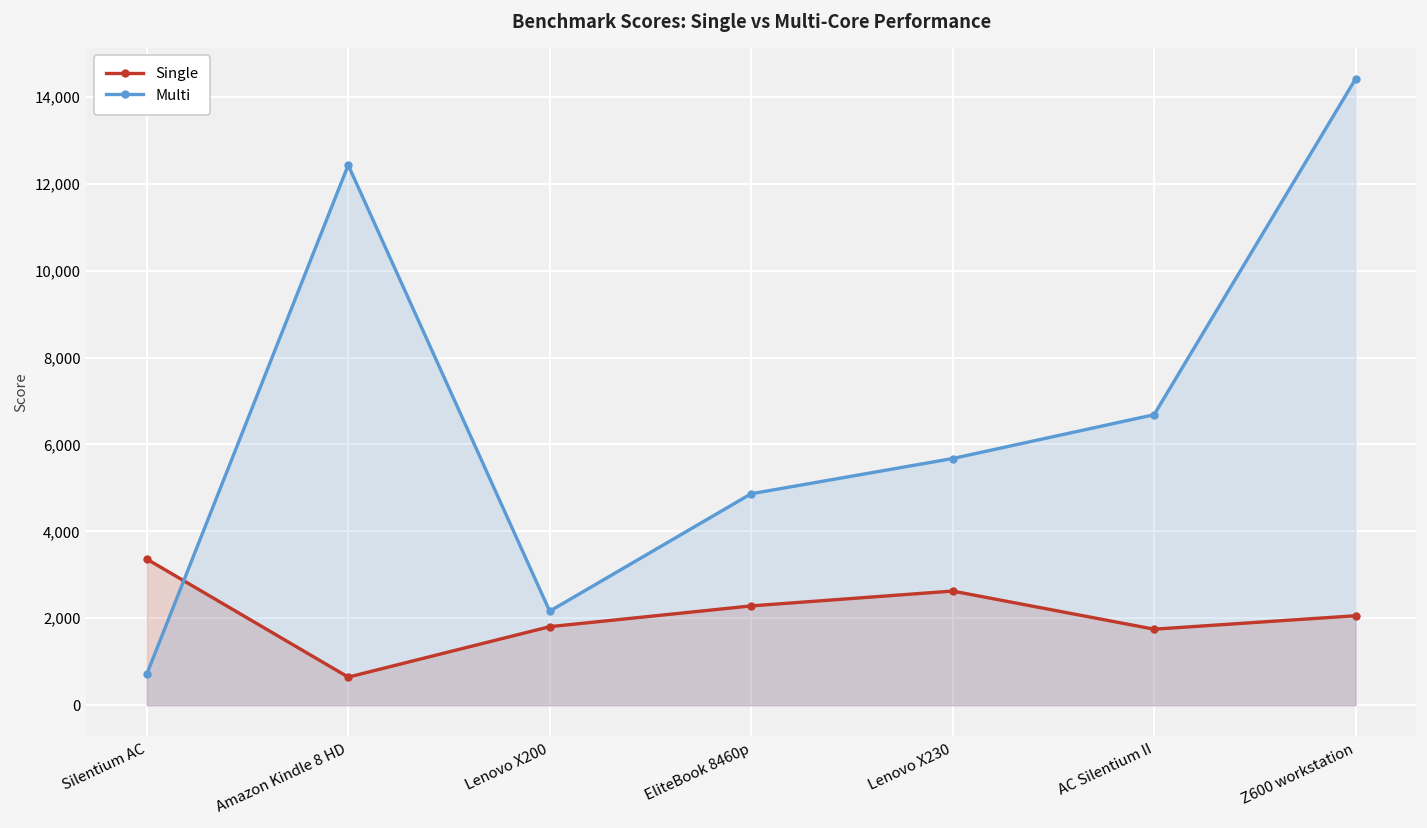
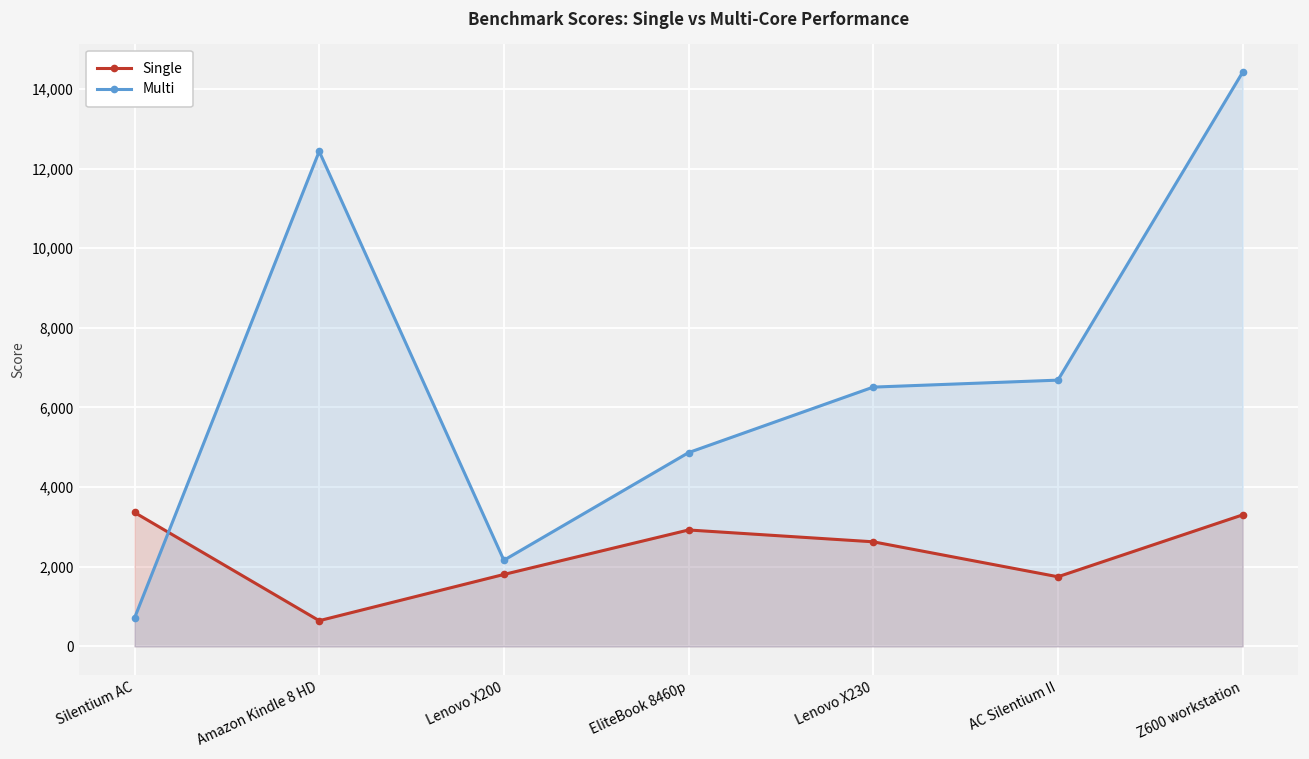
  {
    "Single": {
      "Silentium AC": "3,400",
      "Amazon Kindle 8 HD": "600",
      "Lenovo X200": "1,800",
-     "EliteBook 8460p": "2,300",
+     "EliteBook 8460p": "2,900",
      "Lenovo X230": "2,600",
      "AC Silentium II": "1,700",
-     "Z600 workstation": "2,100"
+     "Z600 workstation": "3,300"
    },
    "Multi": {
      "Silentium AC": "700",
      "Amazon Kindle 8 HD": "12,400",
      "Lenovo X200": "2,200",
      "EliteBook 8460p": "4,900",
-     "Lenovo X230": "5,700",
+     "Lenovo X230": "6,500",
      "AC Silentium II": "6,700",
      "Z600 workstation": "14,400"
    }
  }
